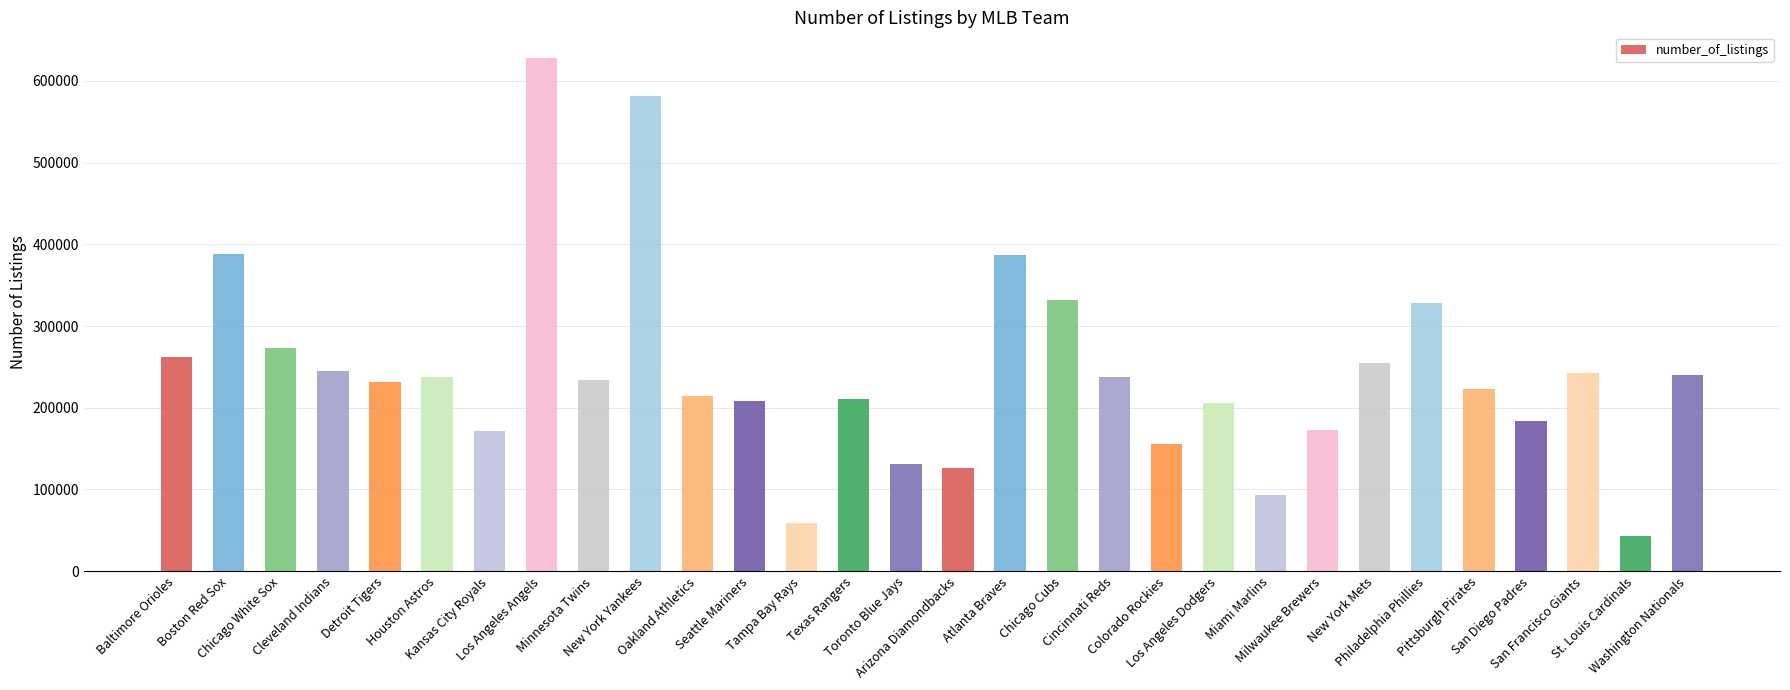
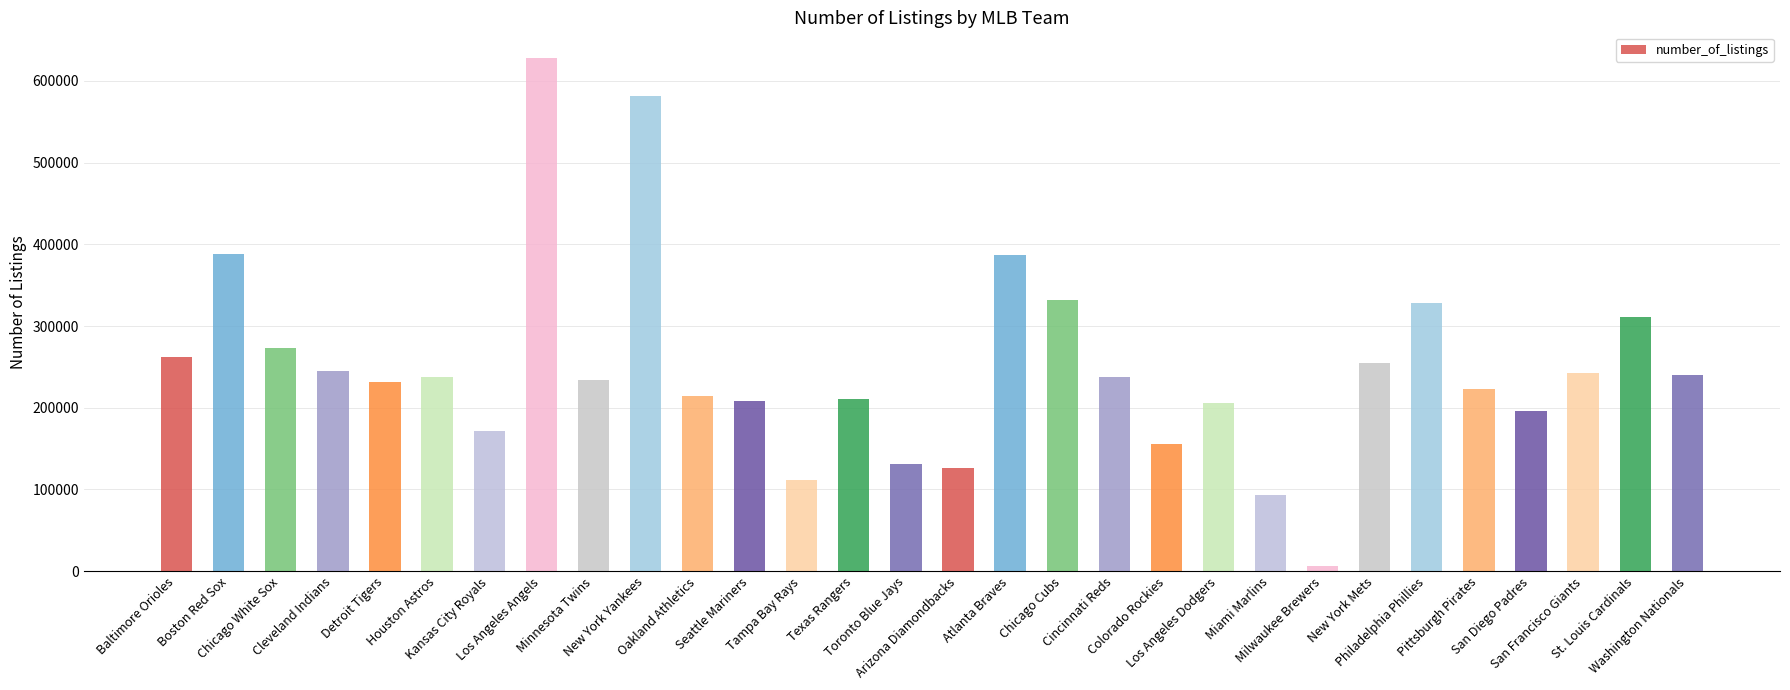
  {
    "Baltimore Orioles": 260000,
    "Boston Red Sox": 390000,
    "Chicago White Sox": 270000,
    "Cleveland Indians": 250000,
    "Detroit Tigers": 230000,
    "Houston Astros": 240000,
    "Kansas City Royals": 170000,
    "Los Angeles Angels": 630000,
    "Minnesota Twins": 230000,
    "New York Yankees": 580000,
    "Oakland Athletics": 210000,
    "Seattle Mariners": 210000,
-   "Tampa Bay Rays": 60000,
+   "Tampa Bay Rays": 110000,
    "Texas Rangers": 210000,
    "Toronto Blue Jays": 130000,
    "Arizona Diamondbacks": 130000,
    "Atlanta Braves": 390000,
    "Chicago Cubs": 330000,
    "Cincinnati Reds": 240000,
    "Colorado Rockies": 160000,
    "Los Angeles Dodgers": 210000,
    "Miami Marlins": 90000,
-   "Milwaukee Brewers": 170000,
+   "Milwaukee Brewers": 10000,
    "New York Mets": 250000,
    "Philadelphia Phillies": 330000,
    "Pittsburgh Pirates": 220000,
-   "San Diego Padres": 180000,
+   "San Diego Padres": 200000,
    "San Francisco Giants": 240000,
-   "St. Louis Cardinals": 40000,
+   "St. Louis Cardinals": 310000,
    "Washington Nationals": 240000
  }
